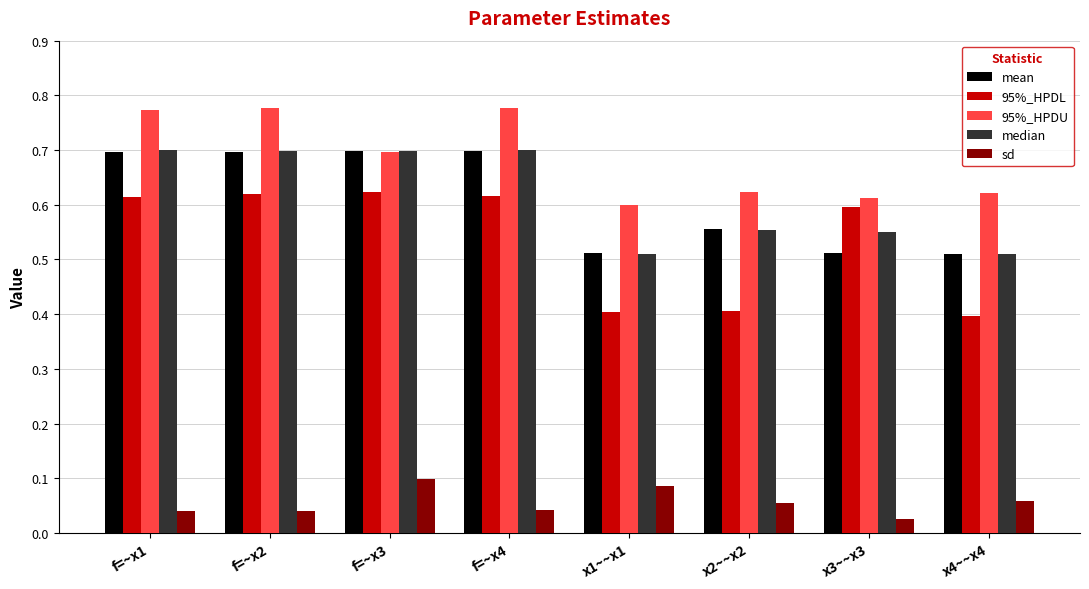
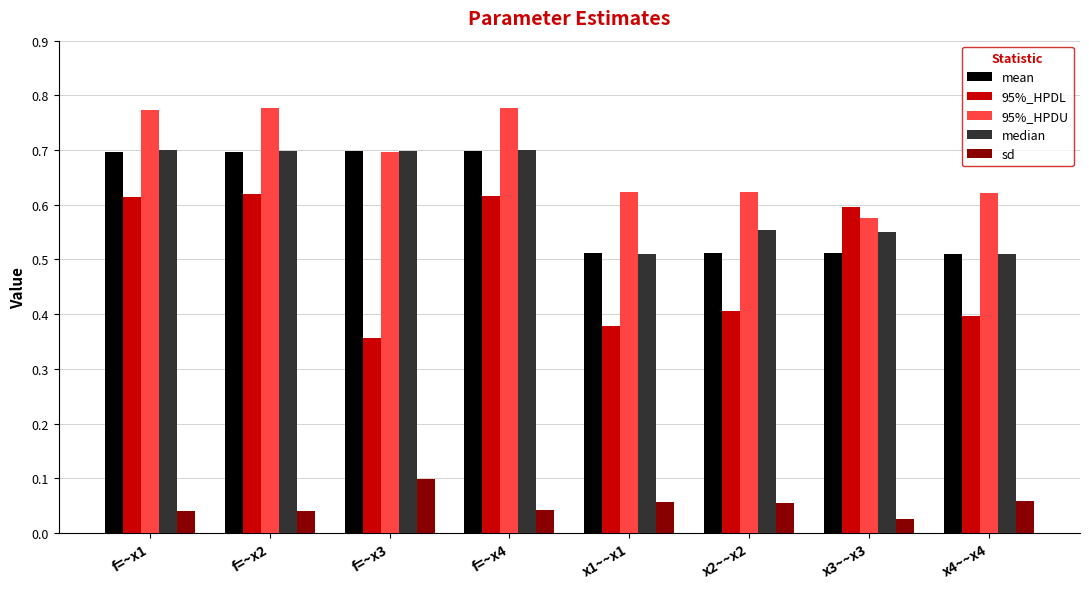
  {
    "mean": {
      "f=~x1": 0.70,
      "f=~x2": 0.70,
      "f=~x3": 0.70,
      "f=~x4": 0.70,
      "x1~~x1": 0.51,
-     "x2~~x2": 0.55,
+     "x2~~x2": 0.51,
      "x3~~x3": 0.51,
      "x4~~x4": 0.51
    },
    "95%_HPDL": {
      "f=~x1": 0.61,
      "f=~x2": 0.62,
-     "f=~x3": 0.62,
+     "f=~x3": 0.36,
      "f=~x4": 0.62,
-     "x1~~x1": 0.40,
+     "x1~~x1": 0.38,
      "x2~~x2": 0.41,
      "x3~~x3": 0.60,
      "x4~~x4": 0.40
    },
    "95%_HPDU": {
      "f=~x1": 0.77,
      "f=~x2": 0.78,
      "f=~x3": 0.70,
      "f=~x4": 0.78,
-     "x1~~x1": 0.60,
+     "x1~~x1": 0.62,
      "x2~~x2": 0.62,
-     "x3~~x3": 0.61,
+     "x3~~x3": 0.58,
      "x4~~x4": 0.62
    },
    "median": {
      "f=~x1": 0.70,
      "f=~x2": 0.70,
      "f=~x3": 0.70,
      "f=~x4": 0.70,
      "x1~~x1": 0.51,
      "x2~~x2": 0.55,
      "x3~~x3": 0.55,
      "x4~~x4": 0.51
    },
    "sd": {
      "f=~x1": 0.04,
      "f=~x2": 0.04,
      "f=~x3": 0.10,
      "f=~x4": 0.04,
-     "x1~~x1": 0.09,
+     "x1~~x1": 0.06,
      "x2~~x2": 0.06,
      "x3~~x3": 0.03,
      "x4~~x4": 0.06
    }
  }
